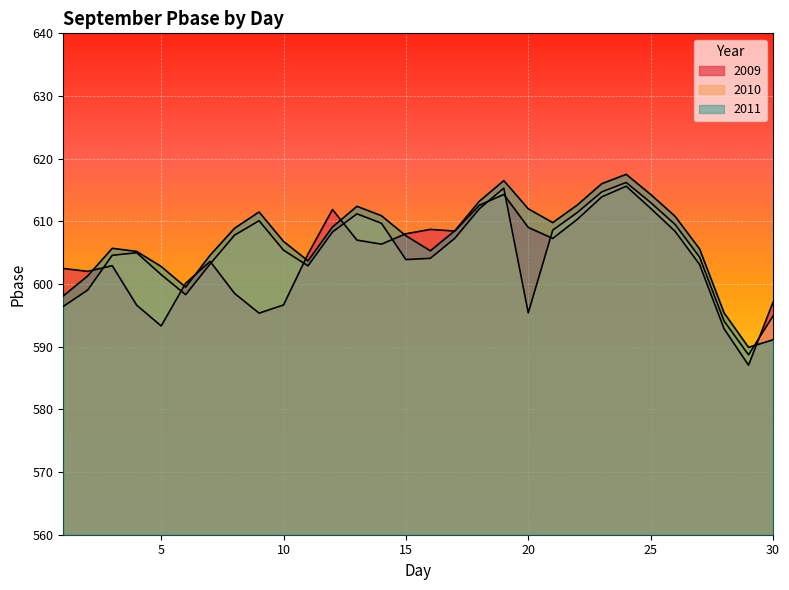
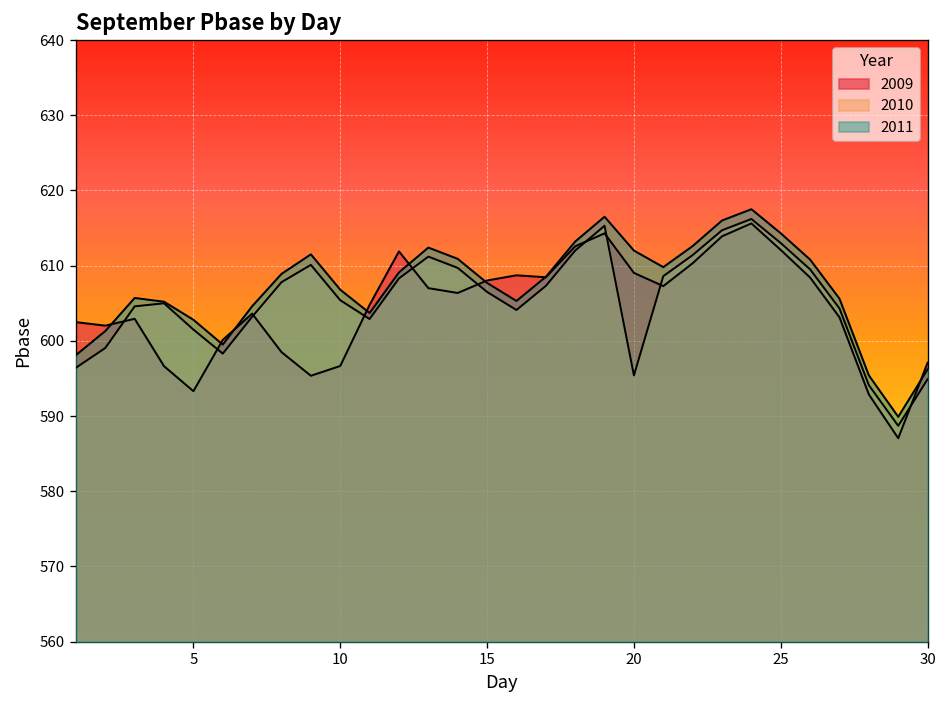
  {
    "2009": {
      "5": 593,
      "10": 597,
      "20": 609,
      "25": 612,
      "30": 597
    },
    "2010": {
      "5": 602,
      "10": 605,
-     "15": 604,
+     "15": 607,
      "20": 595,
      "25": 613,
      "30": 595
    },
    "2011": {
      "5": 603,
      "10": 607,
      "20": 612,
      "25": 614,
-     "30": 591
+     "30": 596
    }
  }
